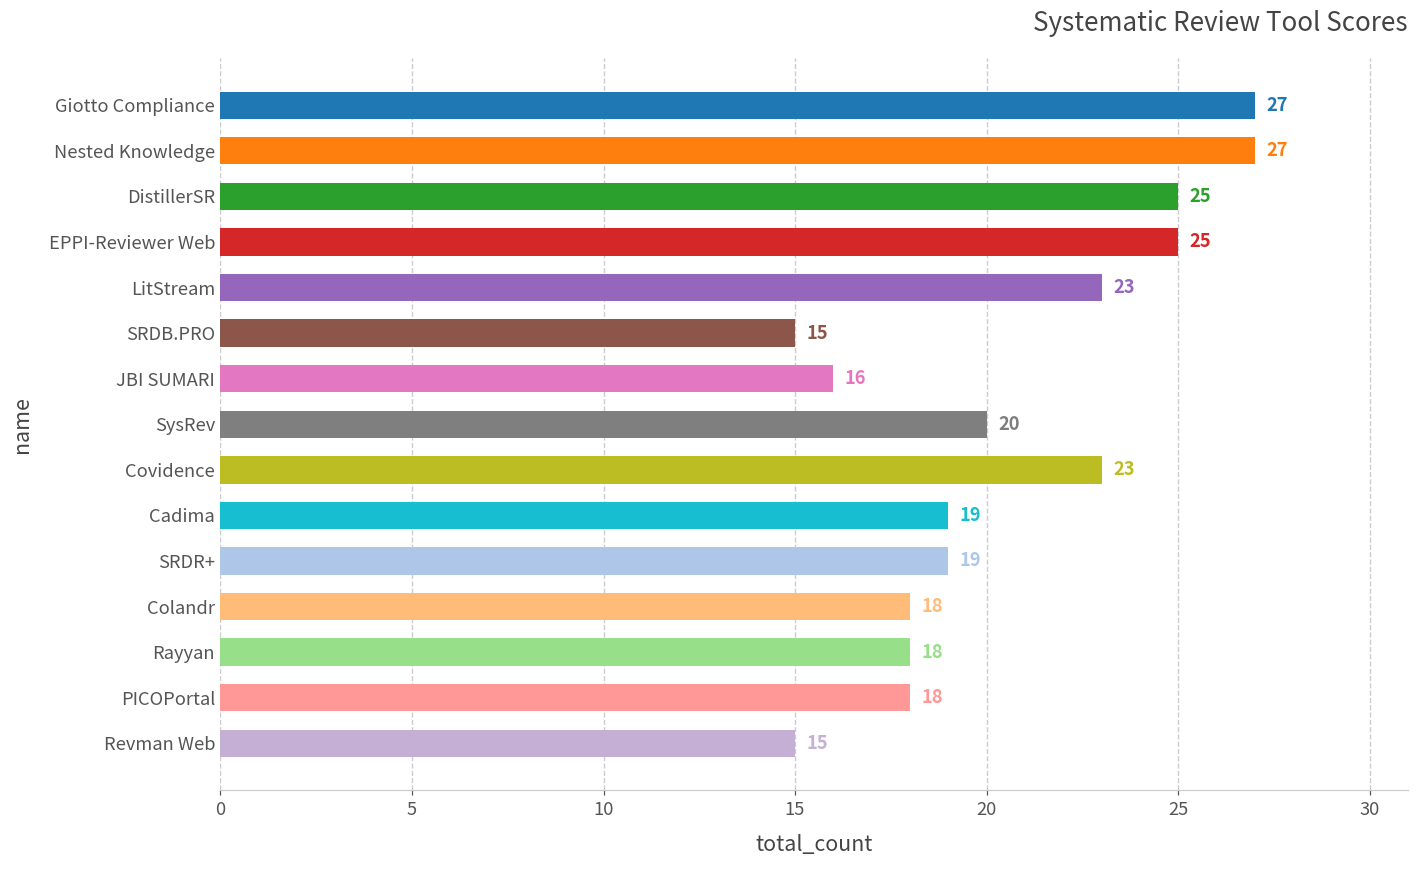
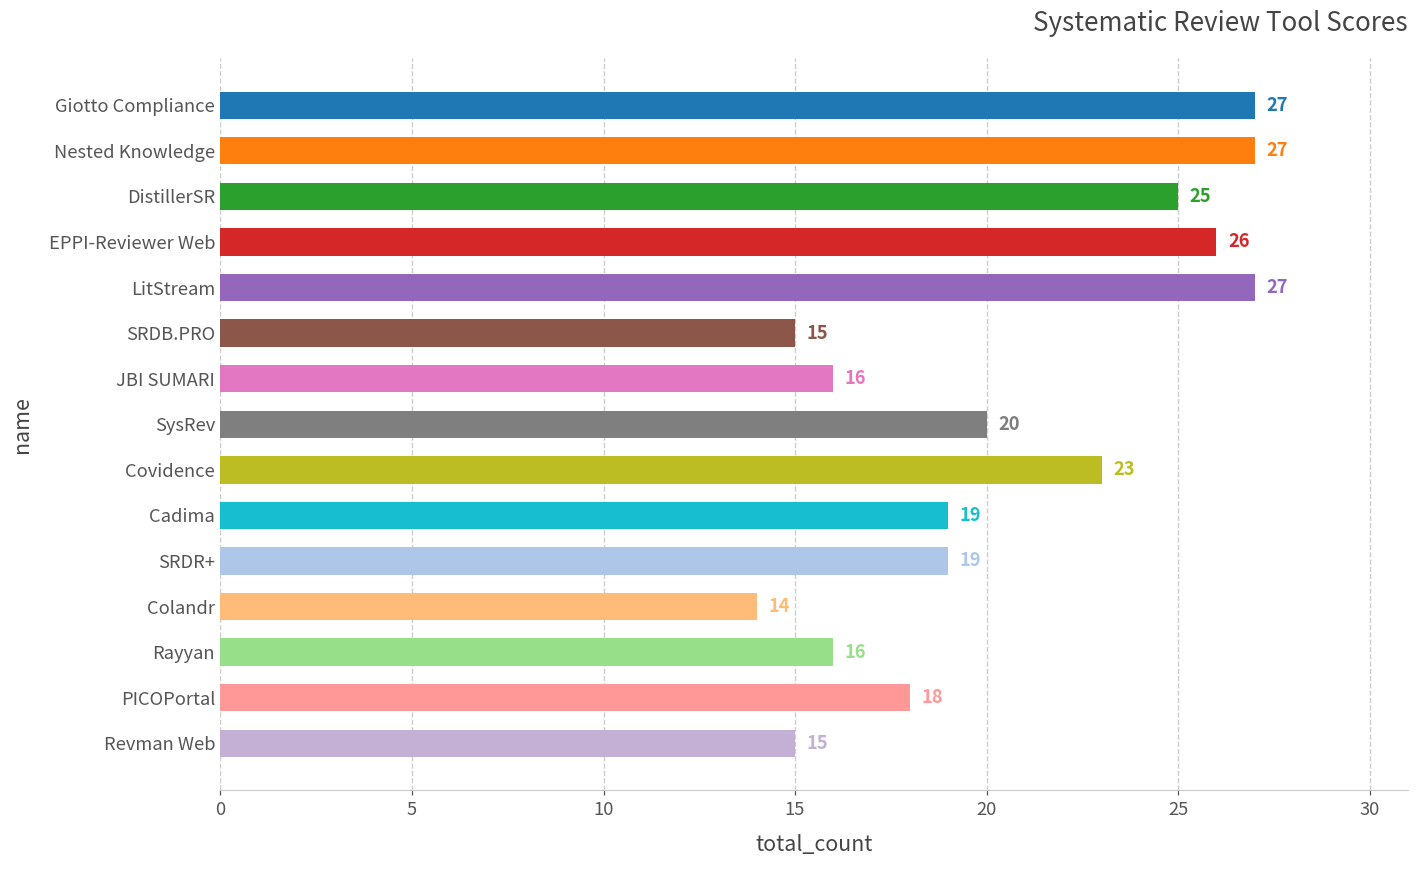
  {
    "Giotto Compliance": 27,
    "Nested Knowledge": 27,
    "DistillerSR": 25,
-   "EPPI-Reviewer Web": 25,
-   "LitStream": 23,
+   "EPPI-Reviewer Web": 26,
+   "LitStream": 27,
    "SRDB.PRO": 15,
    "JBI SUMARI": 16,
    "SysRev": 20,
    "Covidence": 23,
    "Cadima": 19,
    "SRDR+": 19,
-   "Colandr": 18,
-   "Rayyan": 18,
+   "Colandr": 14,
+   "Rayyan": 16,
    "PICOPortal": 18,
    "Revman Web": 15
  }
